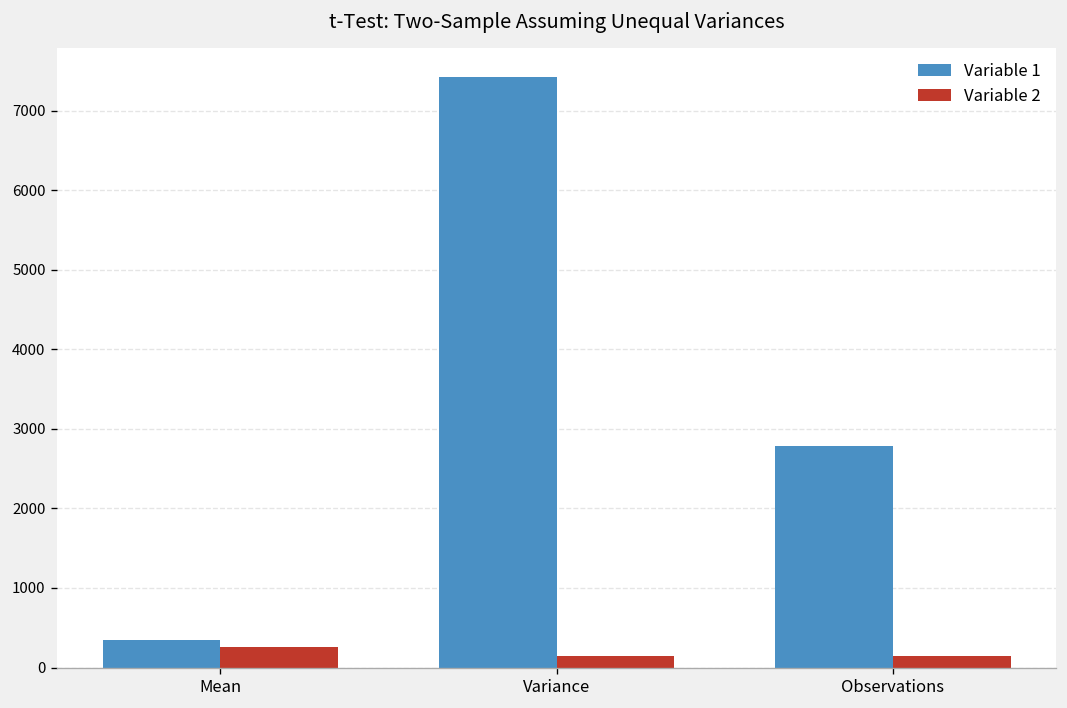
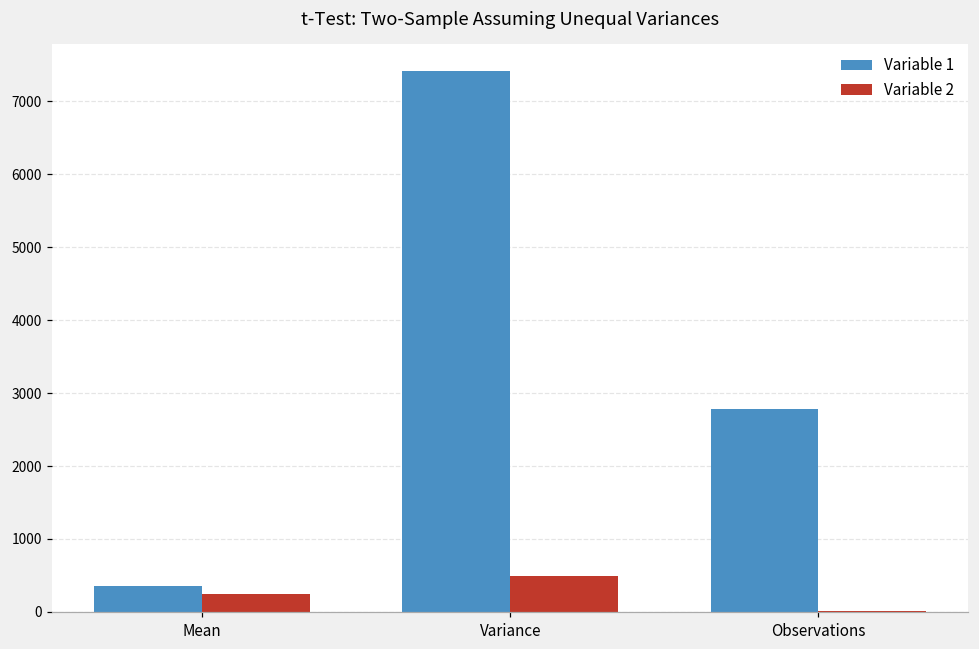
  {
    "Variable 1": {
      "Mean": 400,
      "Variance": 7400,
      "Observations": 2800
    },
    "Variable 2": {
      "Mean": 300,
-     "Variance": 100,
-     "Observations": 100
+     "Variance": 500,
+     "Observations": 0
    }
  }
